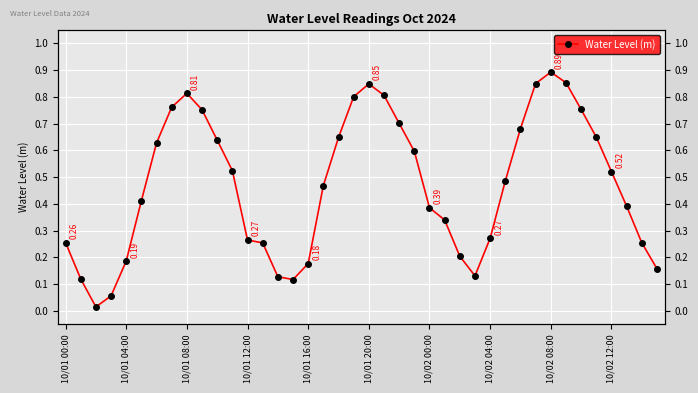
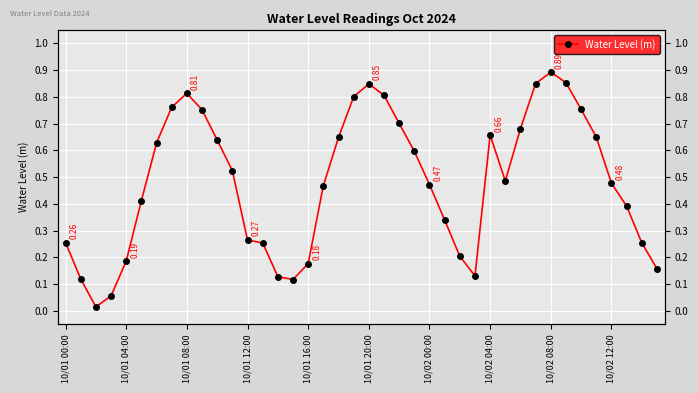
  {
    "10/01 00:00": 0.26,
    "10/01 04:00": 0.19,
    "10/01 08:00": 0.81,
    "10/01 12:00": 0.27,
    "10/01 16:00": 0.18,
    "10/01 20:00": 0.85,
-   "10/02 00:00": 0.39,
-   "10/02 04:00": 0.27,
-   "10/02 12:00": 0.52
+   "10/02 00:00": 0.47,
+   "10/02 04:00": 0.66,
+   "10/02 12:00": 0.48
  }
